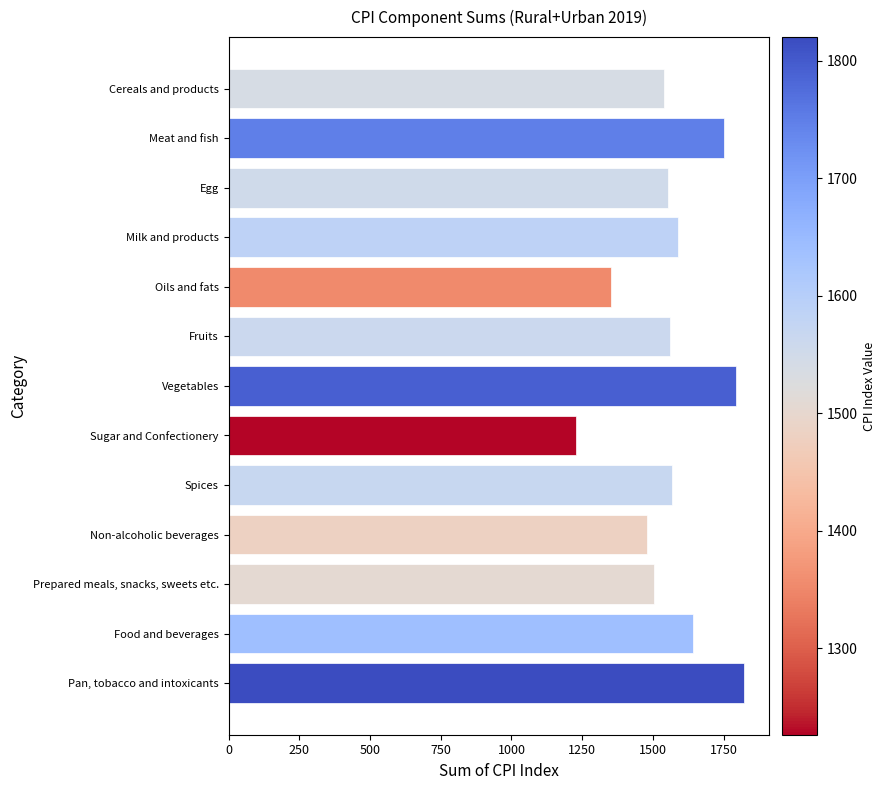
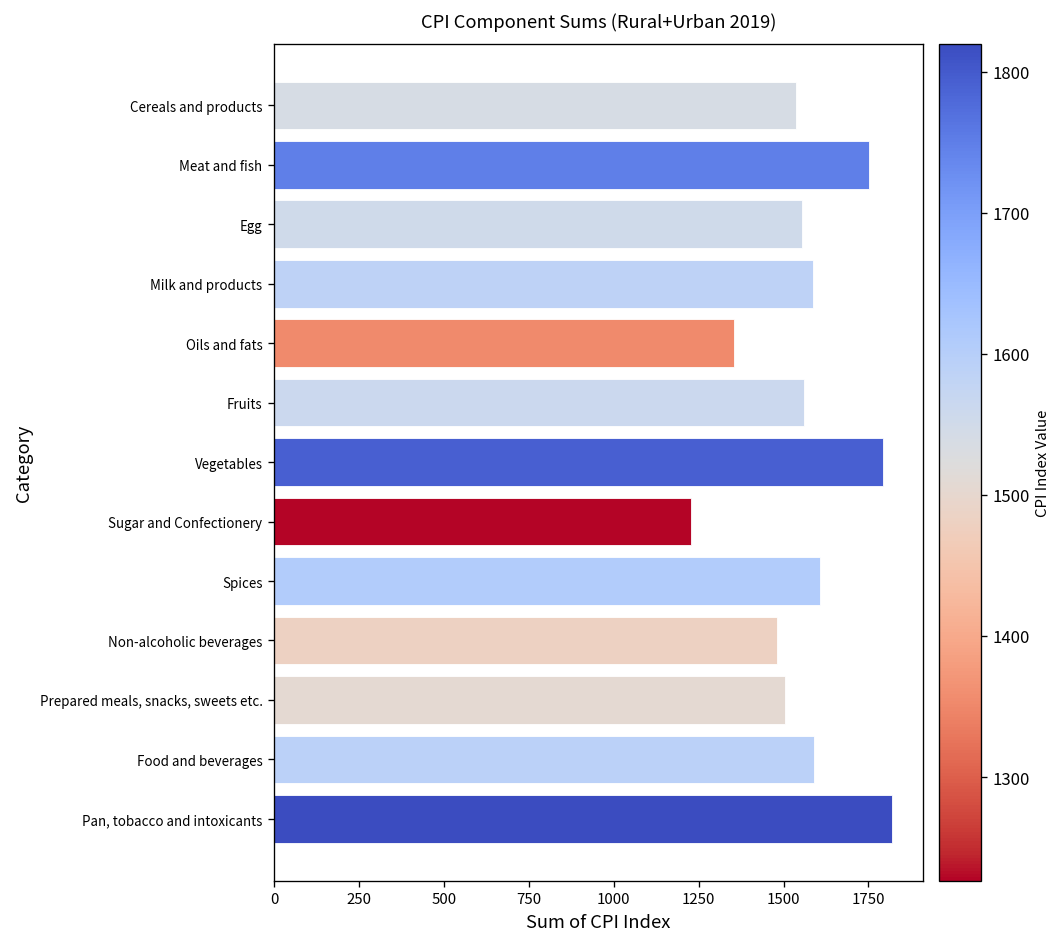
  {
    "Cereals and products": 1540,
    "Meat and fish": 1750,
    "Egg": 1550,
    "Milk and products": 1590,
    "Oils and fats": 1350,
    "Fruits": 1560,
    "Vegetables": 1790,
    "Sugar and Confectionery": 1230,
-   "Spices": 1570,
+   "Spices": 1610,
    "Non-alcoholic beverages": 1480,
    "Prepared meals, snacks, sweets etc.": 1510,
-   "Food and beverages": 1640,
+   "Food and beverages": 1590,
    "Pan, tobacco and intoxicants": 1820
  }
